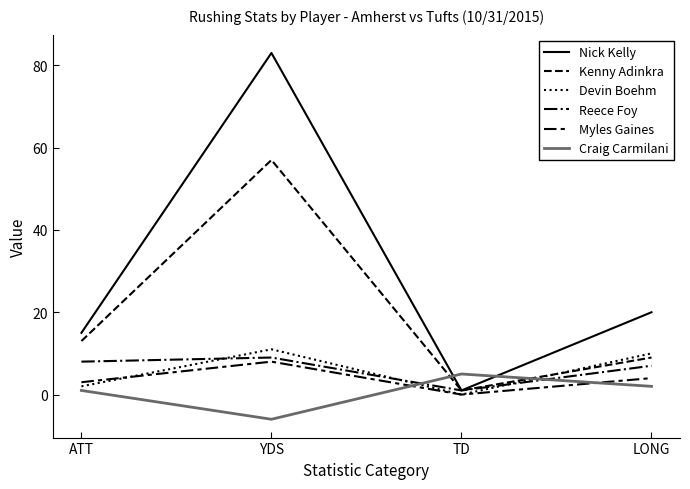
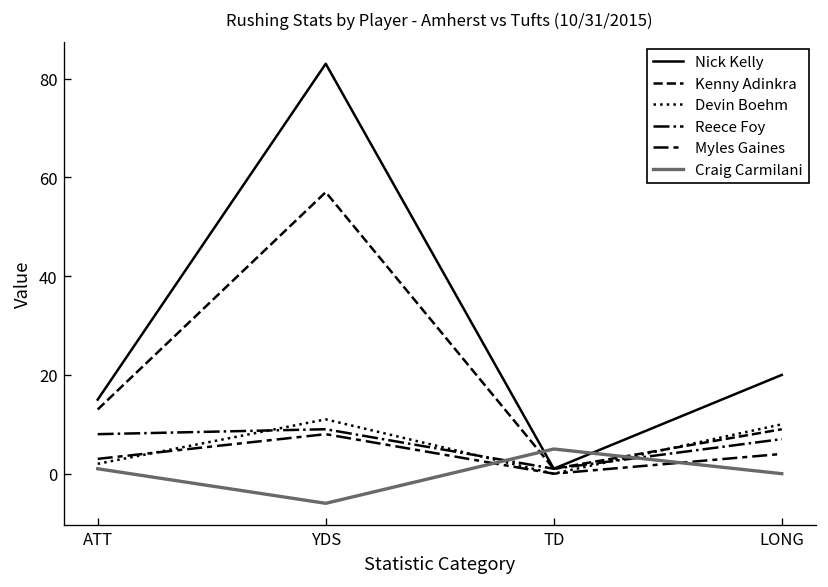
  {
    "Craig Carmilani": {
      "ATT": 1,
      "YDS": -6,
      "TD": 5,
-     "LONG": 2
+     "LONG": 0
    }
  }
